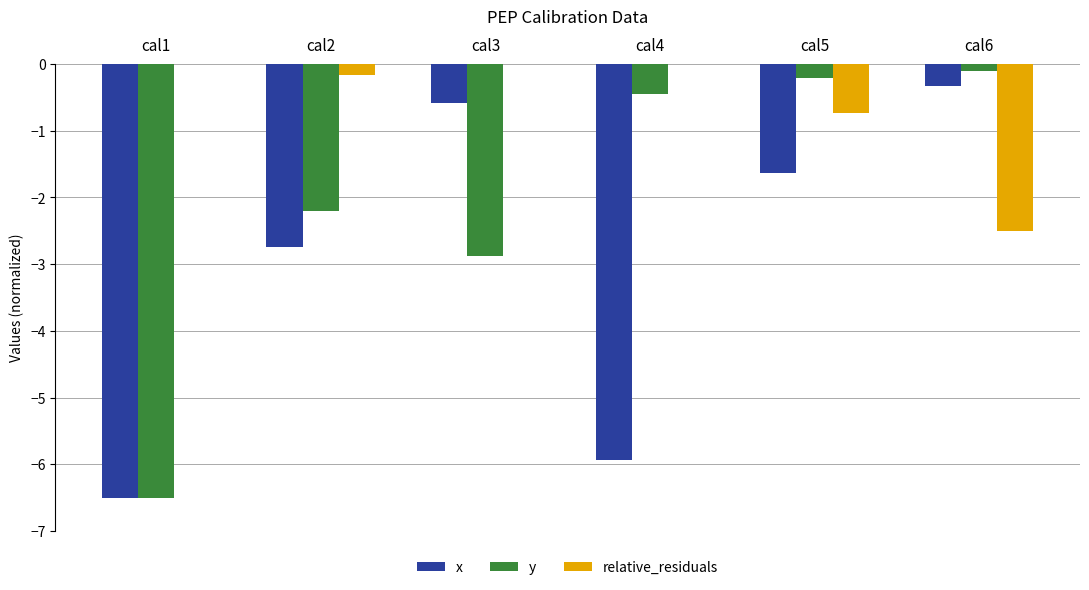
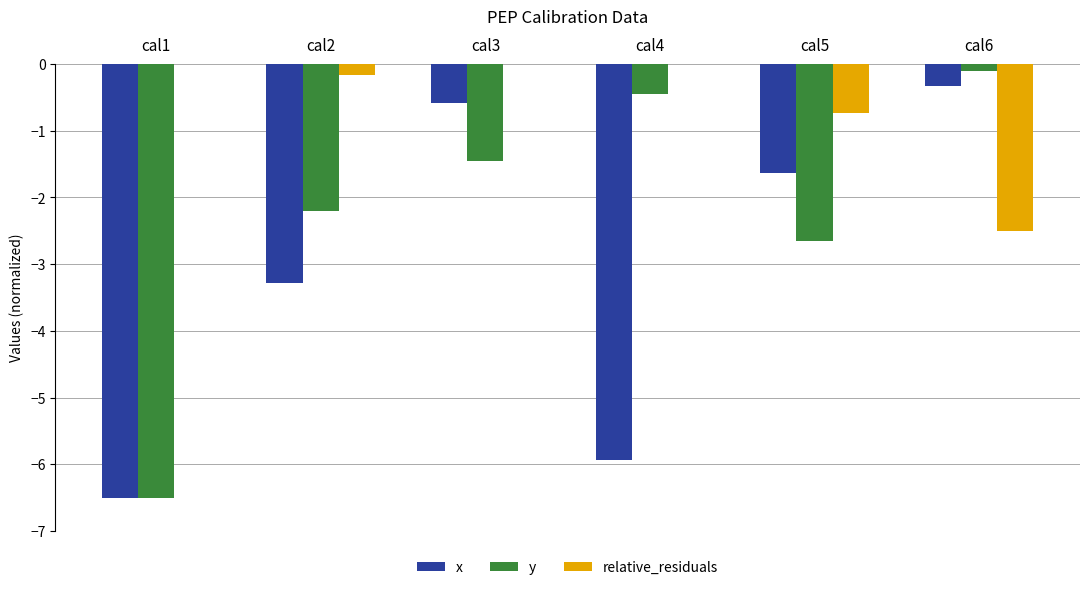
  {
    "x": {
      "cal1": -6.5,
-     "cal2": -2.7,
+     "cal2": -3.3,
      "cal3": -0.6,
      "cal4": -5.9,
      "cal5": -1.6,
      "cal6": -0.3
    },
    "y": {
      "cal1": -6.5,
      "cal2": -2.2,
-     "cal3": -2.9,
+     "cal3": -1.5,
      "cal4": -0.4,
-     "cal5": -0.2,
+     "cal5": -2.7,
      "cal6": -0.1
    },
    "relative_residuals": {
      "cal2": -0.2,
      "cal5": -0.7,
      "cal6": -2.5
    }
  }
